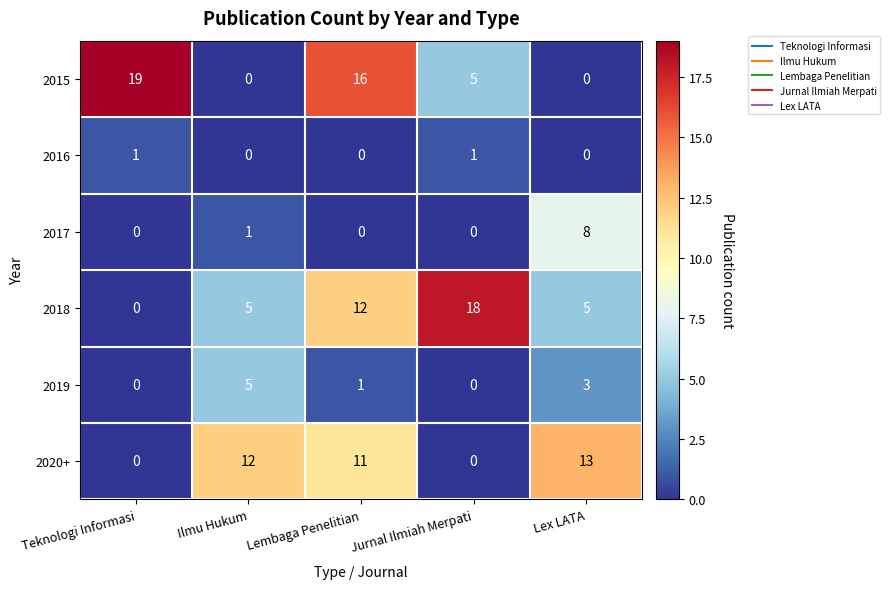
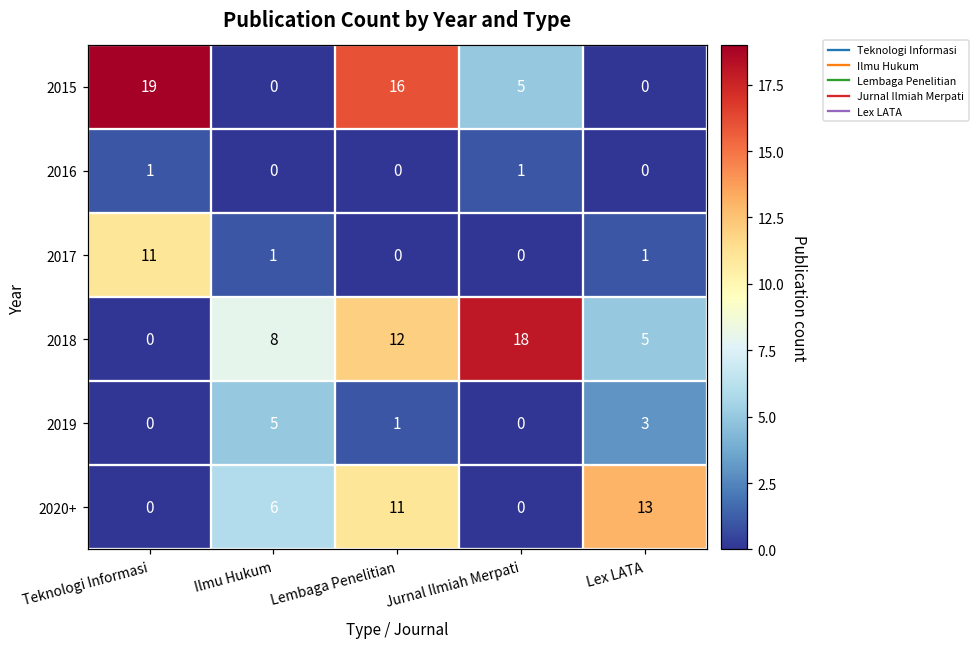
  {
    "2015": {
      "Teknologi Informasi": 19,
      "Ilmu Hukum": 0,
      "Lembaga Penelitian": 16,
      "Jurnal Ilmiah Merpati": 5,
      "Lex LATA": 0
    },
    "2016": {
      "Teknologi Informasi": 1,
      "Ilmu Hukum": 0,
      "Lembaga Penelitian": 0,
      "Jurnal Ilmiah Merpati": 1,
      "Lex LATA": 0
    },
    "2017": {
-     "Teknologi Informasi": 0,
+     "Teknologi Informasi": 11,
      "Ilmu Hukum": 1,
      "Lembaga Penelitian": 0,
      "Jurnal Ilmiah Merpati": 0,
-     "Lex LATA": 8
+     "Lex LATA": 1
    },
    "2018": {
      "Teknologi Informasi": 0,
-     "Ilmu Hukum": 5,
+     "Ilmu Hukum": 8,
      "Lembaga Penelitian": 12,
      "Jurnal Ilmiah Merpati": 18,
      "Lex LATA": 5
    },
    "2019": {
      "Teknologi Informasi": 0,
      "Ilmu Hukum": 5,
      "Lembaga Penelitian": 1,
      "Jurnal Ilmiah Merpati": 0,
      "Lex LATA": 3
    },
    "2020+": {
      "Teknologi Informasi": 0,
-     "Ilmu Hukum": 12,
+     "Ilmu Hukum": 6,
      "Lembaga Penelitian": 11,
      "Jurnal Ilmiah Merpati": 0,
      "Lex LATA": 13
    }
  }
